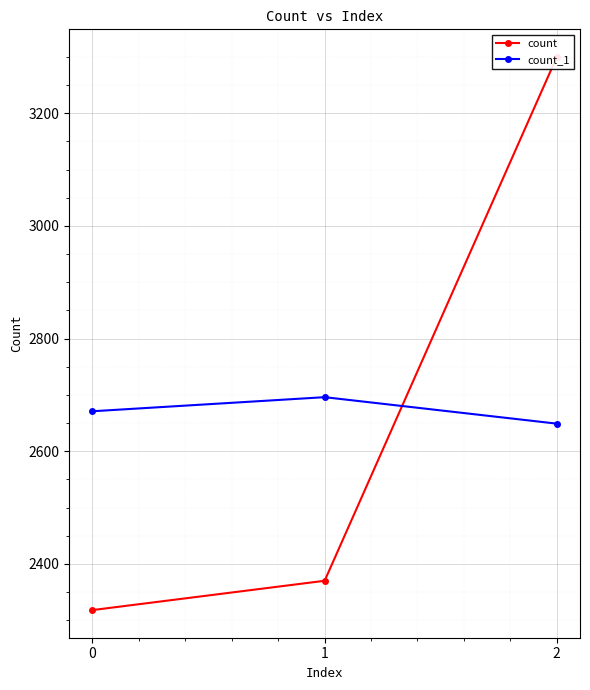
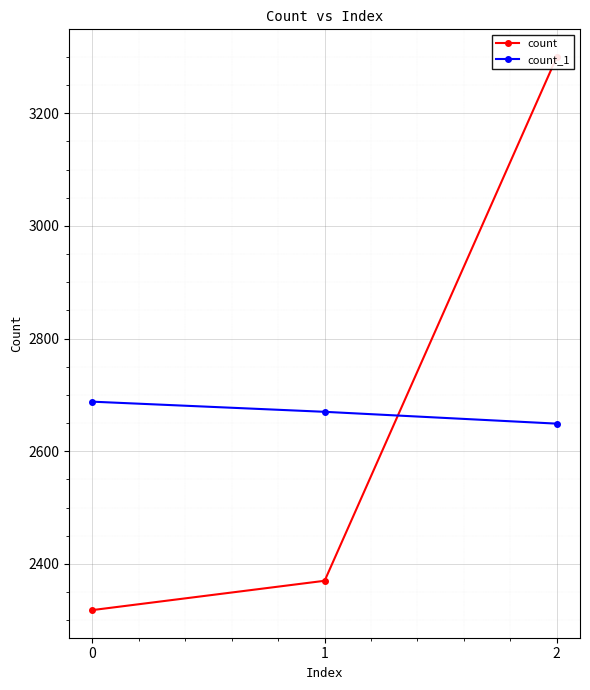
  {
    "count": {
      "0": 2320,
      "1": 2370
    },
    "count_1": {
-     "0": 2670,
-     "1": 2700,
+     "0": 2690,
+     "1": 2670,
      "2": 2650
    }
  }
